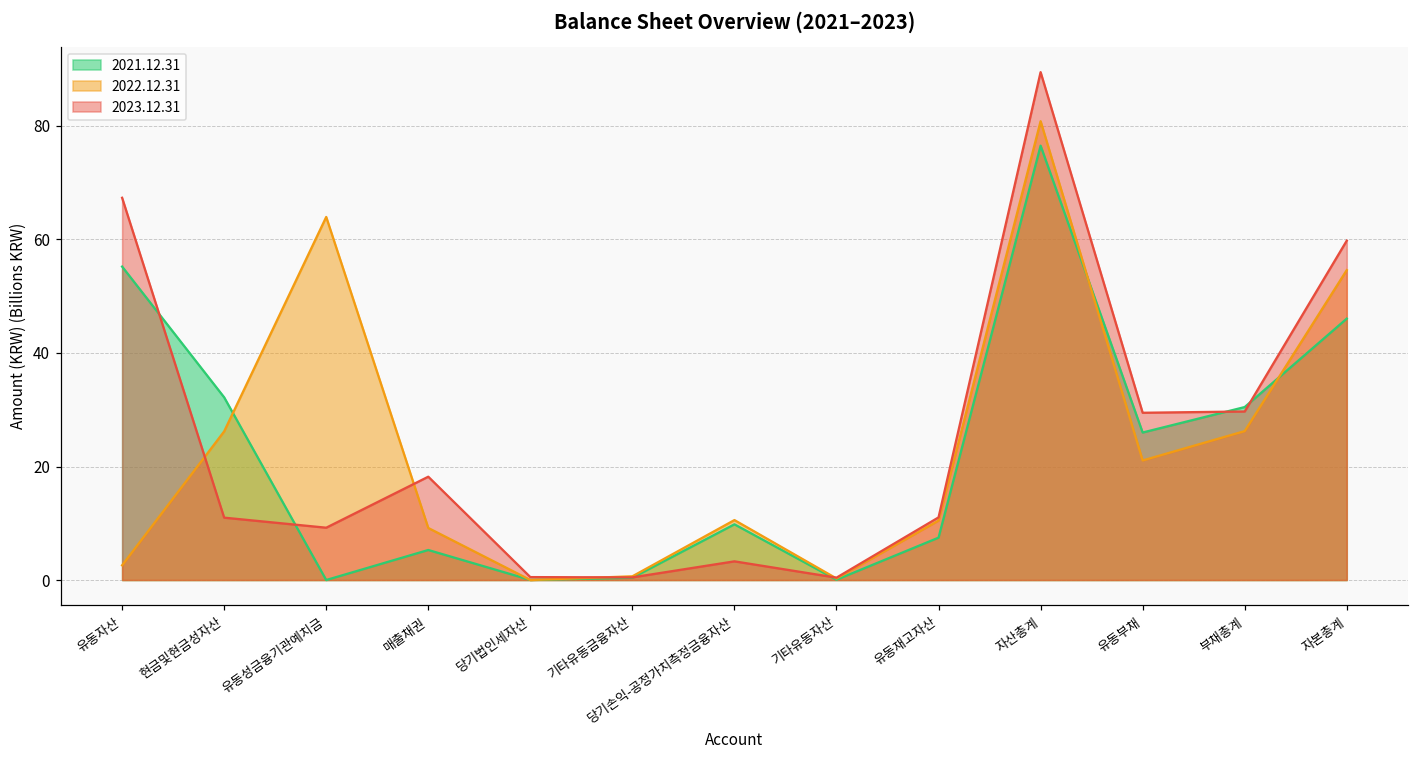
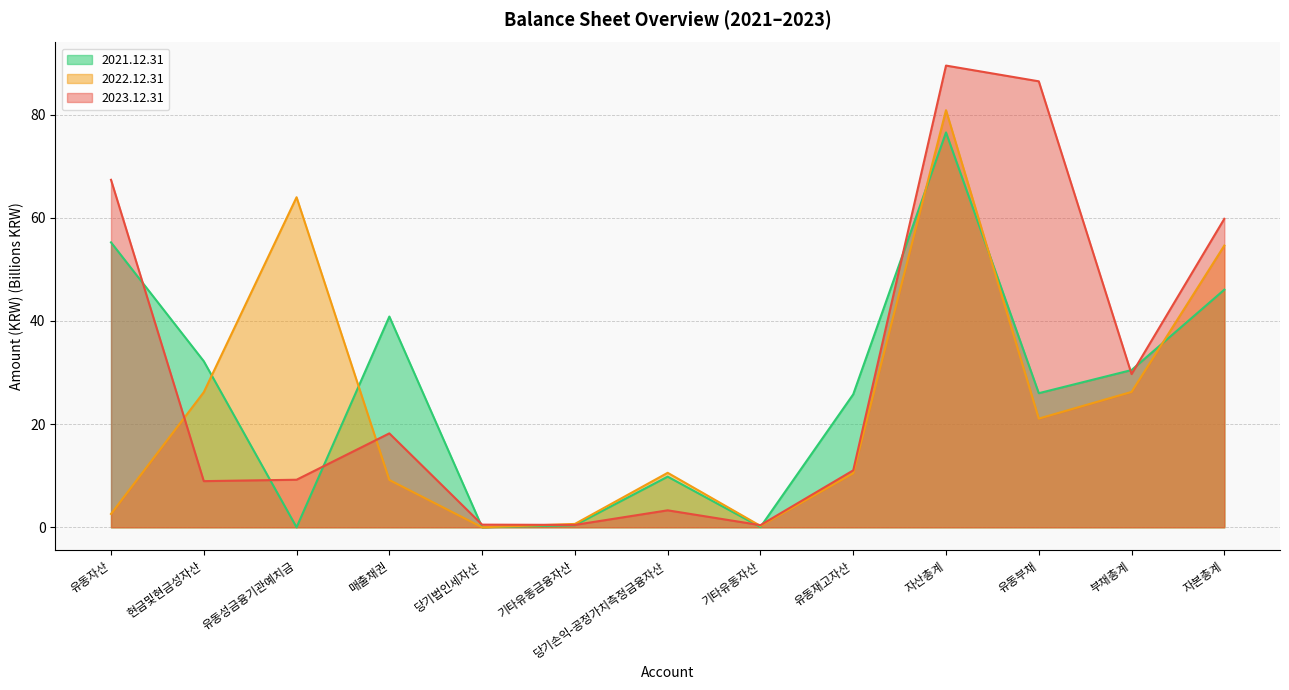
  {
    "2021.12.31": {
      "유동자산": 55,
      "현금및현금성자산": 32,
      "유동성금융기관예치금": 0,
-     "매출채권": 5,
+     "매출채권": 41,
      "당기손익-공정가치측정금융자산": 10,
-     "유동재고자산": 7,
+     "유동재고자산": 26,
      "자산총계": 77,
      "유동부채": 26,
      "부채총계": 30,
      "자본총계": 46
    },
    "2022.12.31": {
      "유동자산": 3,
      "현금및현금성자산": 26,
      "유동성금융기관예치금": 64,
      "매출채권": 9,
      "당기손익-공정가치측정금융자산": 11,
      "유동재고자산": 10,
      "자산총계": 81,
      "유동부채": 21,
      "부채총계": 26,
      "자본총계": 55
    },
    "2023.12.31": {
      "유동자산": 67,
-     "현금및현금성자산": 11,
+     "현금및현금성자산": 9,
      "유동성금융기관예치금": 9,
      "매출채권": 18,
      "당기법인세자산": 1,
      "당기손익-공정가치측정금융자산": 3,
      "유동재고자산": 11,
      "자산총계": 89,
-     "유동부채": 29,
+     "유동부채": 86,
      "부채총계": 30,
      "자본총계": 60
    }
  }
